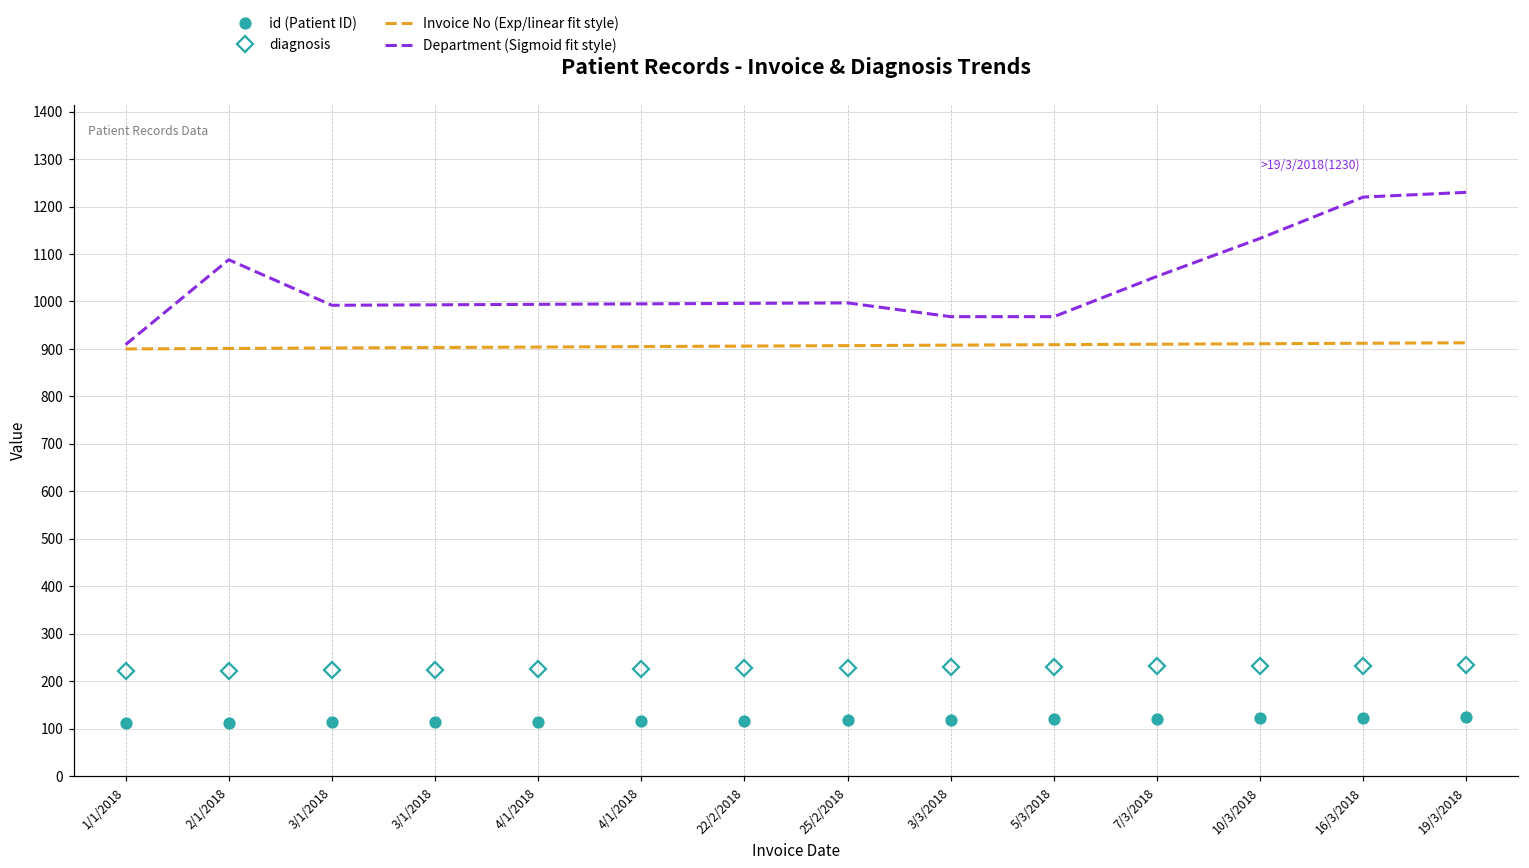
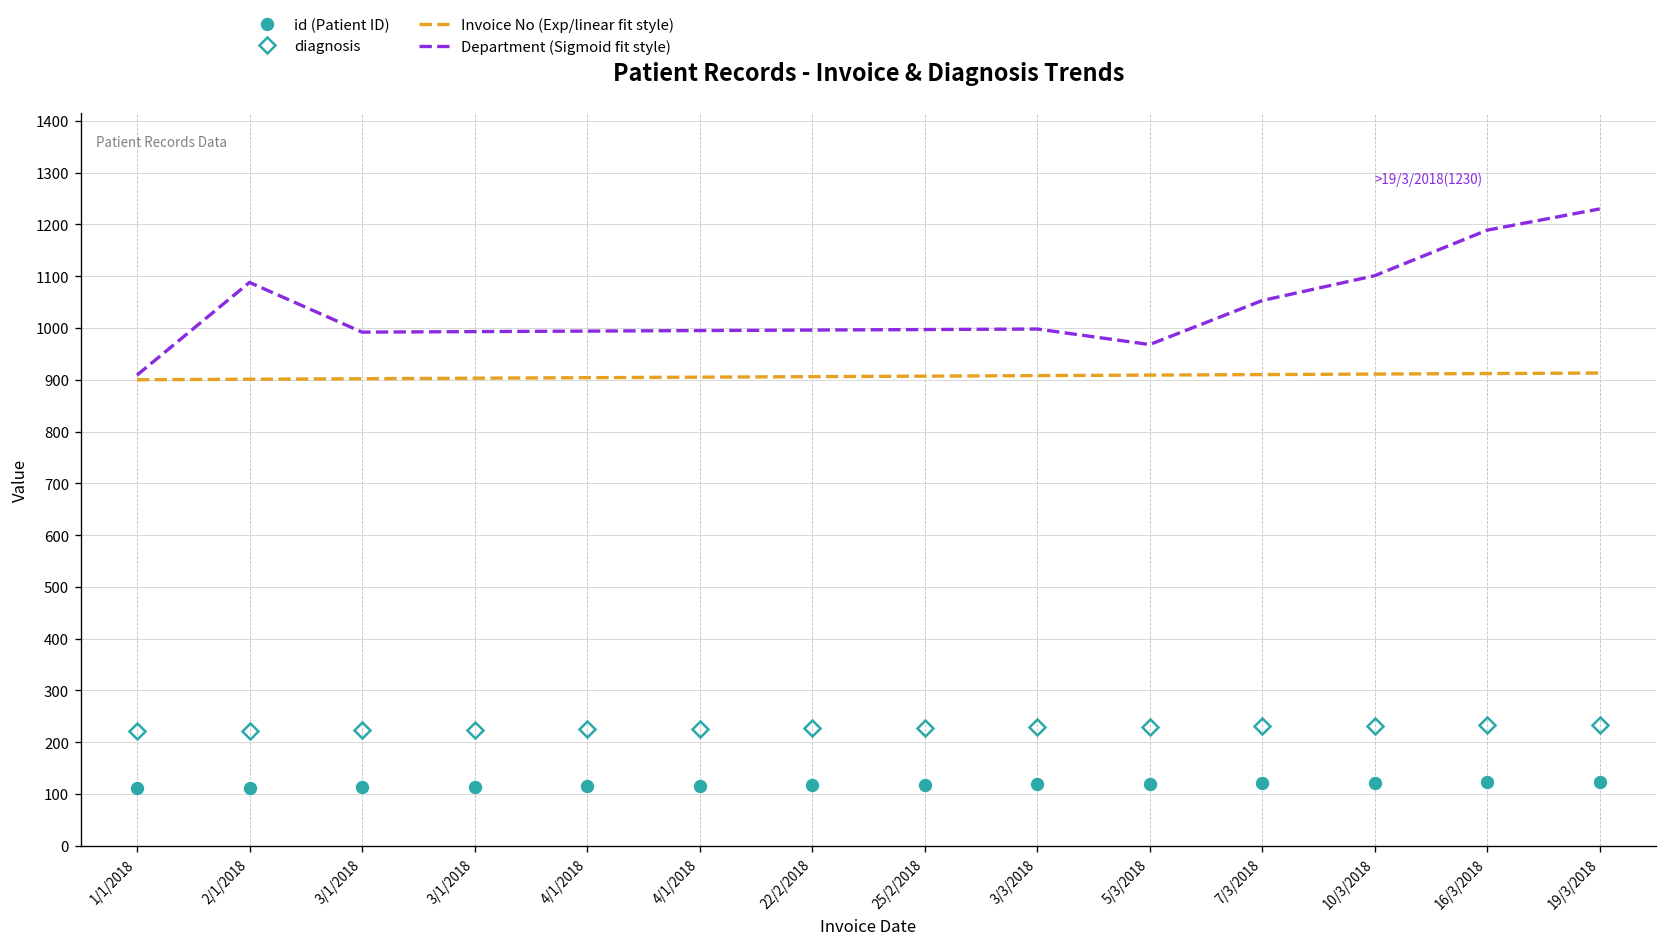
  {
    "Invoice No (Exp/linear fit style)": {
      "1/1/2018": 900,
      "2/1/2018": 900,
      "22/2/2018": 910,
      "25/2/2018": 910,
      "3/3/2018": 910,
      "5/3/2018": 910,
      "7/3/2018": 910,
      "10/3/2018": 910,
      "16/3/2018": 910,
      "19/3/2018": 910
    },
    "Department (Sigmoid fit style)": {
      "1/1/2018": 910,
      "2/1/2018": 1090,
      "22/2/2018": 1000,
      "25/2/2018": 1000,
-     "3/3/2018": 970,
+     "3/3/2018": 1000,
      "5/3/2018": 970,
      "7/3/2018": 1050,
-     "10/3/2018": 1130,
-     "16/3/2018": 1220,
+     "10/3/2018": 1100,
+     "16/3/2018": 1190,
      "19/3/2018": 1230
    }
  }
